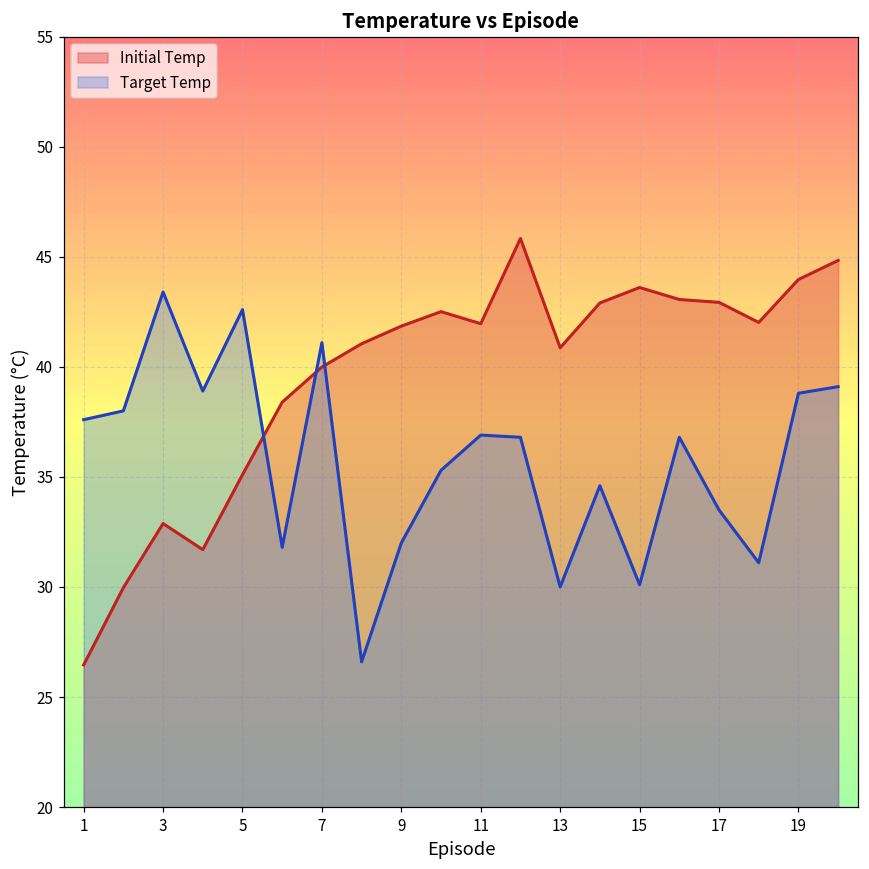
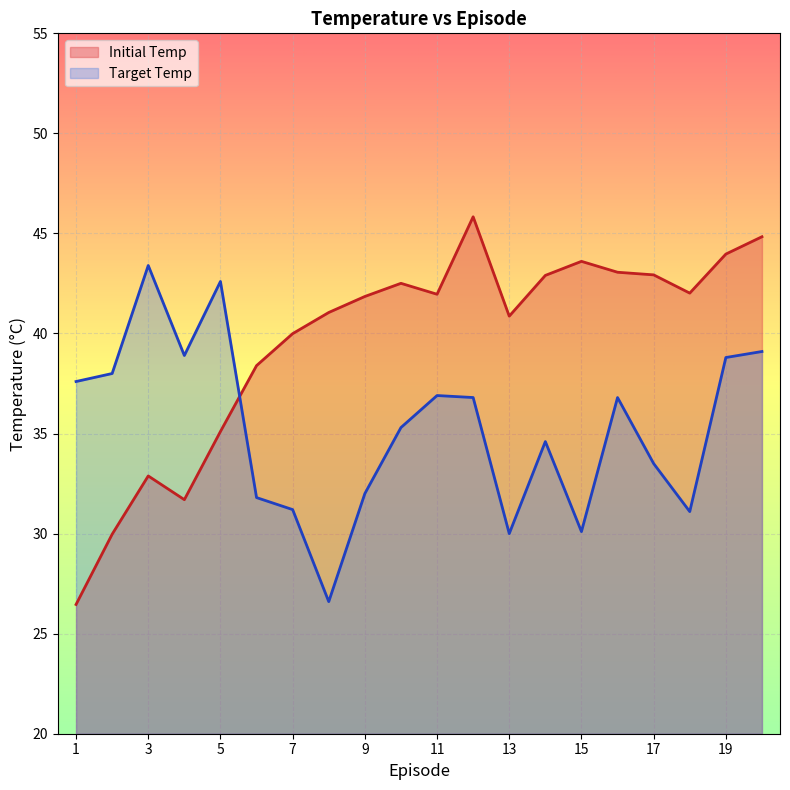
  {
    "Initial Temp": {
      "1": 26.5,
      "3": 32.9,
      "5": 35.1,
      "7": 40.0,
      "9": 41.9,
      "11": 42.0,
      "13": 40.9,
      "15": 43.6,
      "17": 42.9,
      "19": 44.0
    },
    "Target Temp": {
      "1": 37.6,
      "3": 43.4,
      "5": 42.6,
-     "7": 41.1,
+     "7": 31.2,
      "9": 32.0,
      "11": 36.9,
      "13": 30.0,
      "15": 30.1,
      "17": 33.5,
      "19": 38.8
    }
  }
